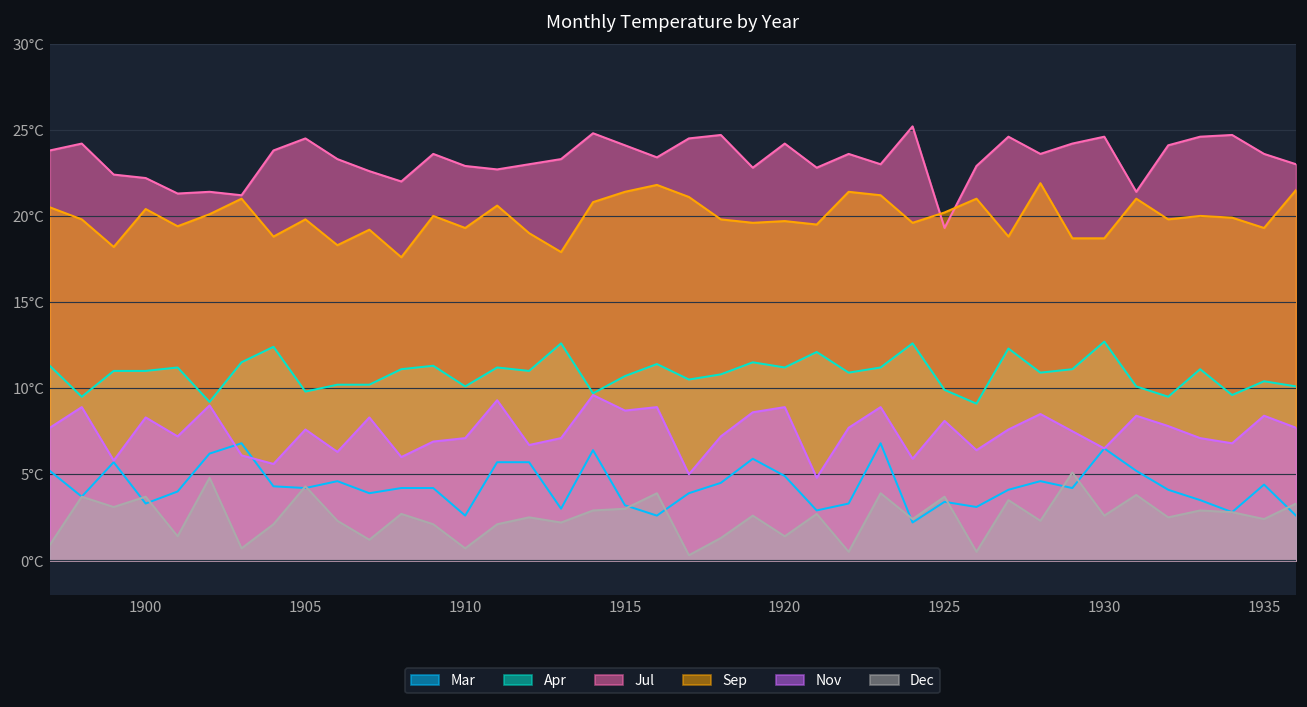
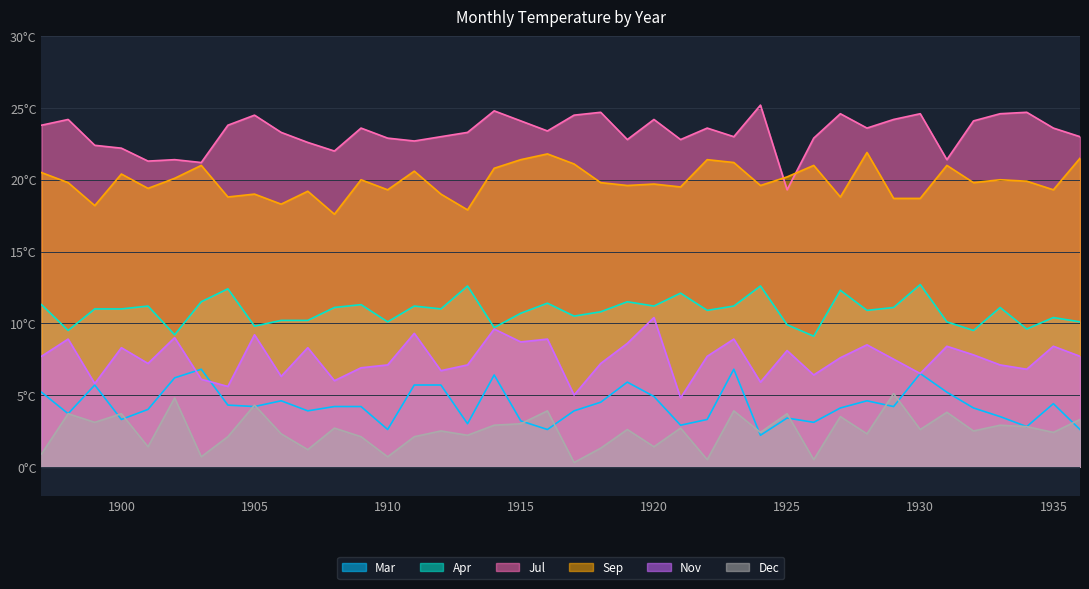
  {
    "Jul": {
      "1900": "22.2°C",
      "1905": "24.5°C",
      "1910": "22.9°C",
      "1915": "24.1°C",
      "1920": "24.2°C",
      "1925": "19.3°C",
      "1930": "24.6°C",
      "1935": "23.6°C"
    },
    "Sep": {
      "1900": "20.4°C",
-     "1905": "19.8°C",
+     "1905": "19.0°C",
      "1910": "19.3°C",
      "1915": "21.4°C",
      "1920": "19.7°C",
      "1925": "20.2°C",
      "1930": "18.7°C",
      "1935": "19.3°C"
    },
    "Nov": {
      "1900": "8.3°C",
-     "1905": "7.6°C",
+     "1905": "9.2°C",
      "1910": "7.1°C",
      "1915": "8.7°C",
-     "1920": "8.9°C",
+     "1920": "10.4°C",
      "1925": "8.1°C",
      "1935": "8.4°C"
    },
    "Dec": {
      "1900": "3.7°C",
      "1910": "0.7°C",
      "1915": "3.0°C",
      "1920": "1.4°C",
      "1925": "3.7°C",
      "1930": "2.6°C",
      "1935": "2.4°C"
    }
  }
